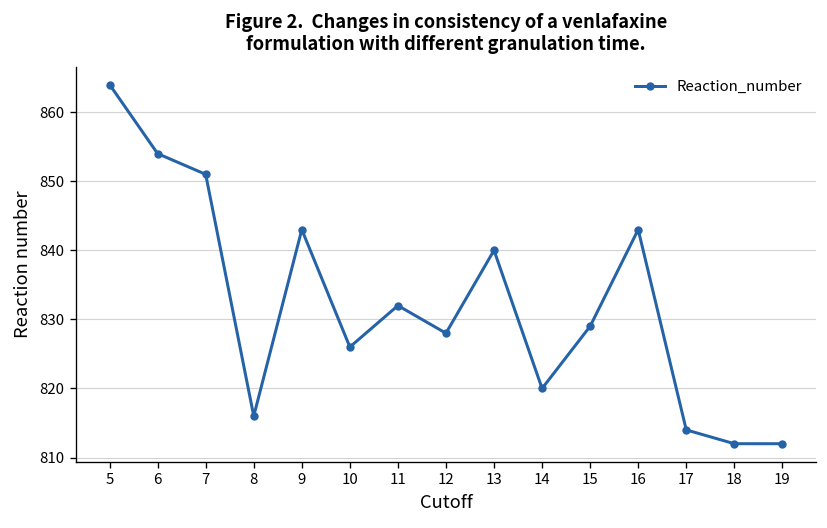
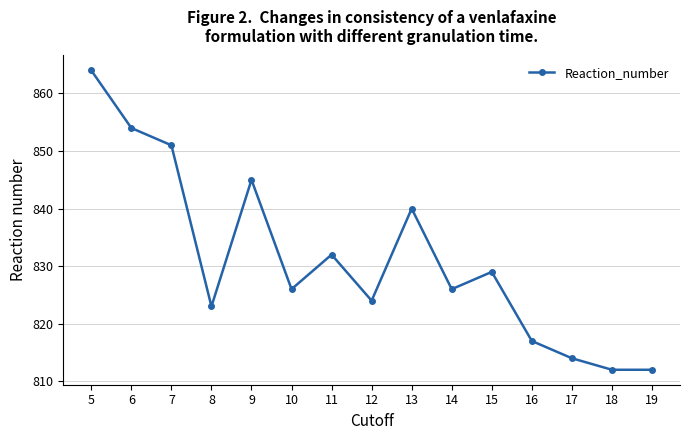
  {
    "5": 864,
    "6": 854,
    "7": 851,
-   "8": 816,
-   "9": 843,
+   "8": 823,
+   "9": 845,
    "10": 826,
    "11": 832,
-   "12": 828,
+   "12": 824,
    "13": 840,
-   "14": 820,
+   "14": 826,
    "15": 829,
-   "16": 843,
+   "16": 817,
    "17": 814,
    "18": 812,
    "19": 812
  }
